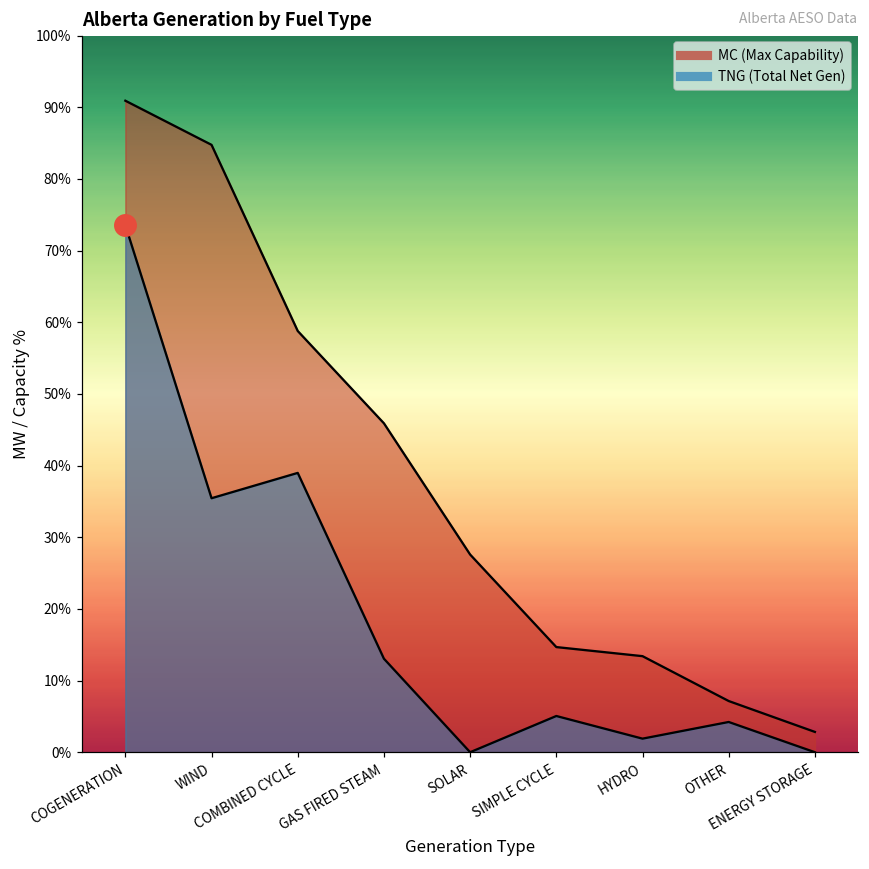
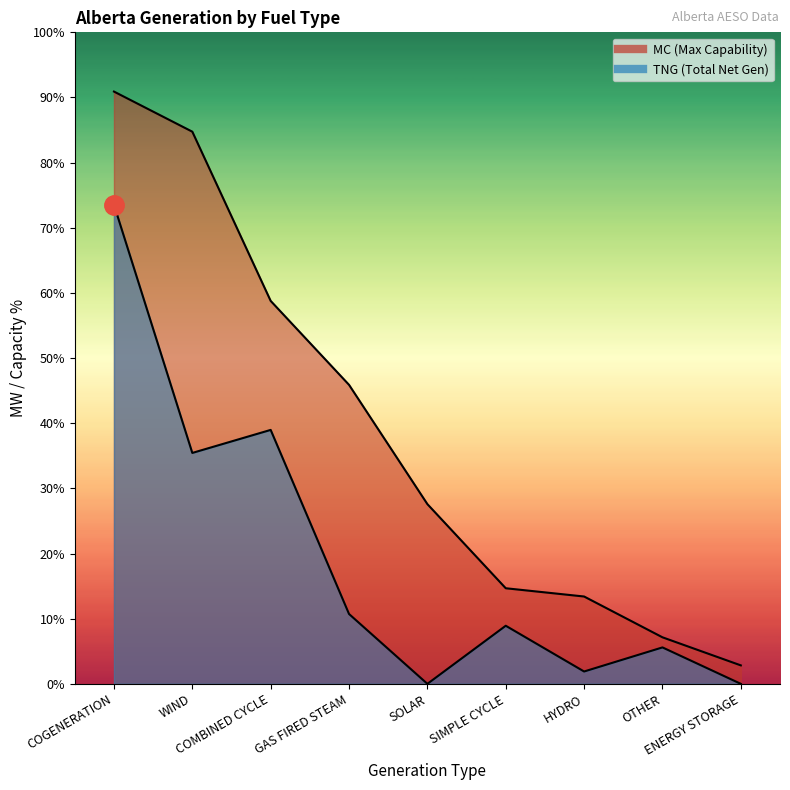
  {
    "TNG (Total Net Gen)": {
      "WIND": "35%",
      "COMBINED CYCLE": "39%",
-     "GAS FIRED STEAM": "13%",
+     "GAS FIRED STEAM": "11%",
      "SOLAR": "0%",
-     "SIMPLE CYCLE": "5%",
+     "SIMPLE CYCLE": "9%",
      "HYDRO": "2%",
-     "OTHER": "4%",
+     "OTHER": "6%",
      "ENERGY STORAGE": "0%"
    }
  }
